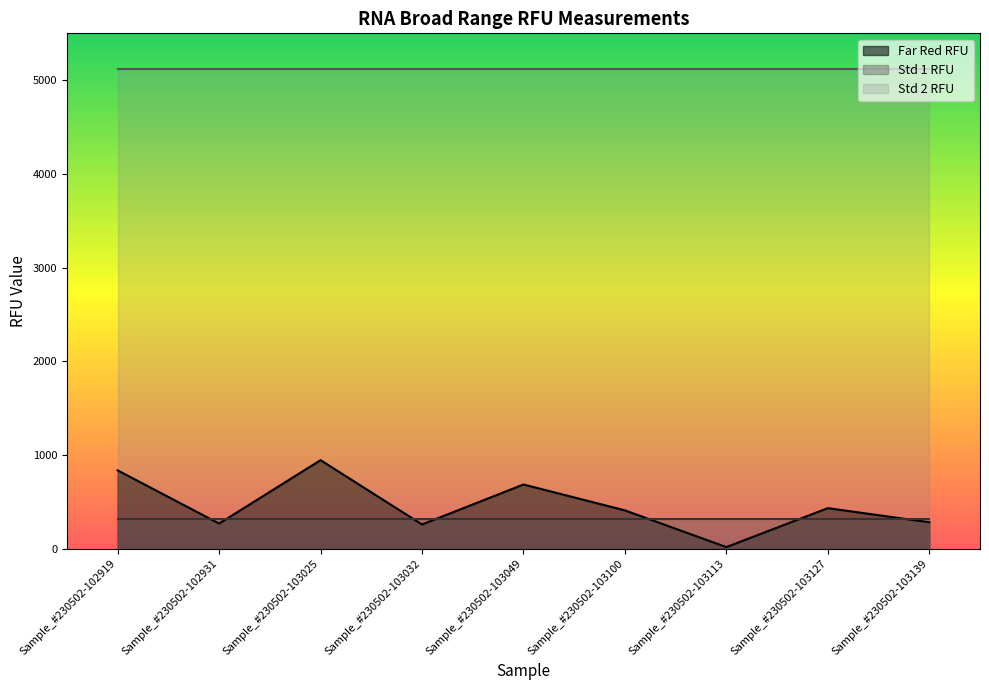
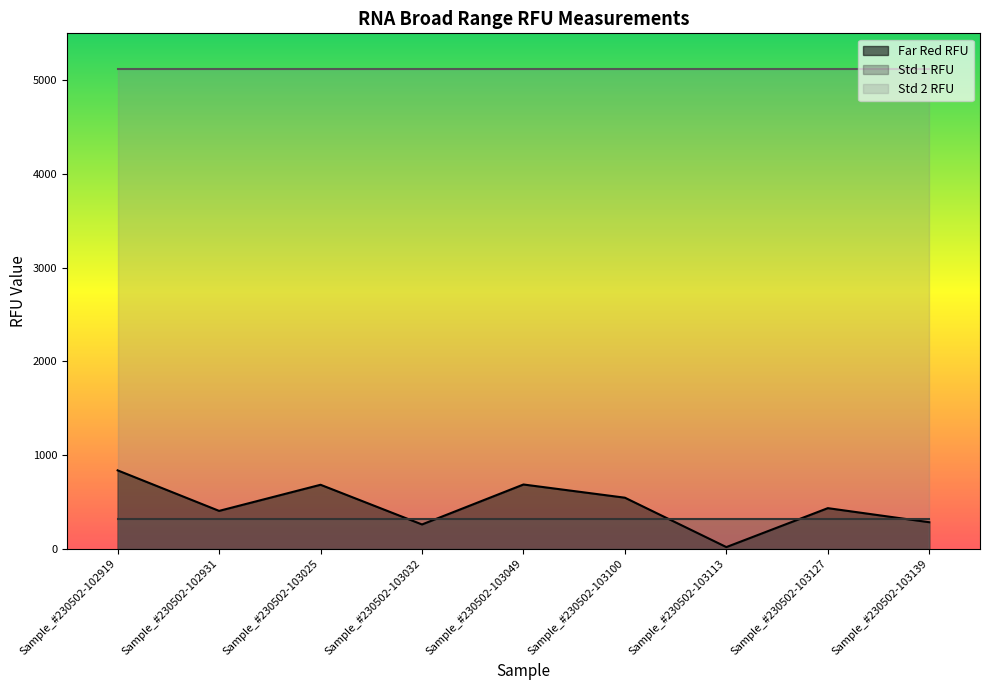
  {
    "Far Red RFU": {
      "Sample_#230502-102919": 800,
-     "Sample_#230502-102931": 300,
-     "Sample_#230502-103025": 900,
+     "Sample_#230502-102931": 400,
+     "Sample_#230502-103025": 700,
      "Sample_#230502-103032": 300,
      "Sample_#230502-103049": 700,
-     "Sample_#230502-103100": 400,
+     "Sample_#230502-103100": 500,
      "Sample_#230502-103113": 0,
      "Sample_#230502-103127": 400,
      "Sample_#230502-103139": 300
    }
  }
